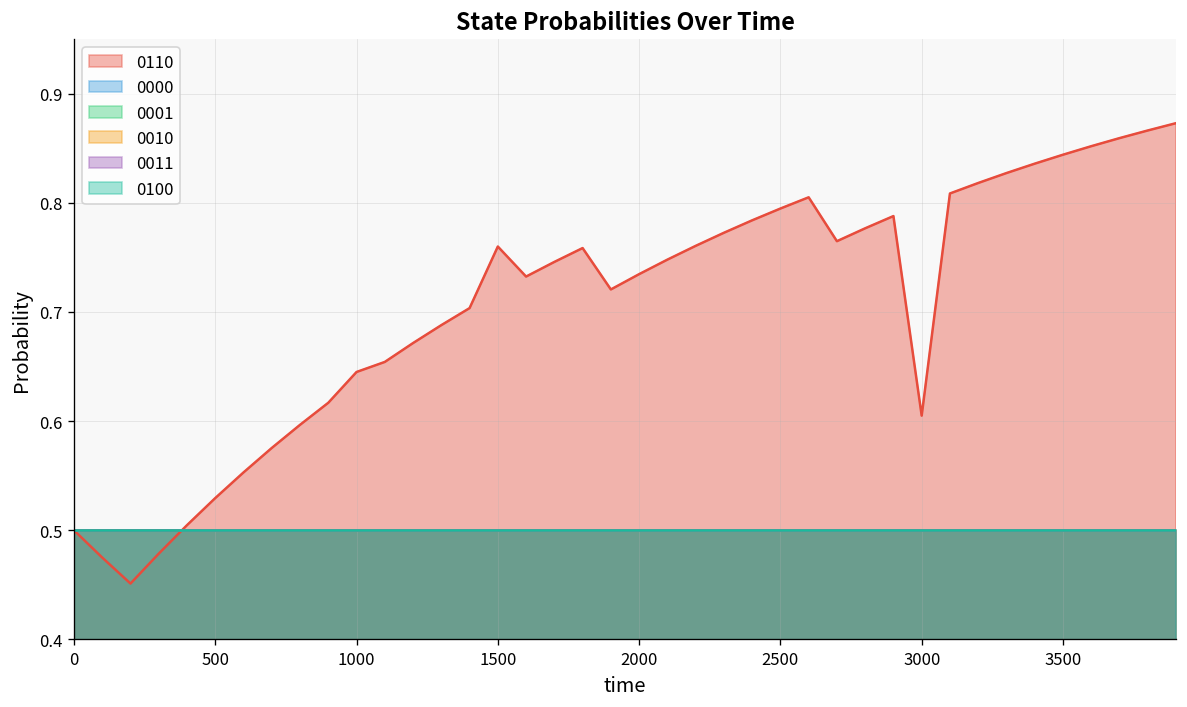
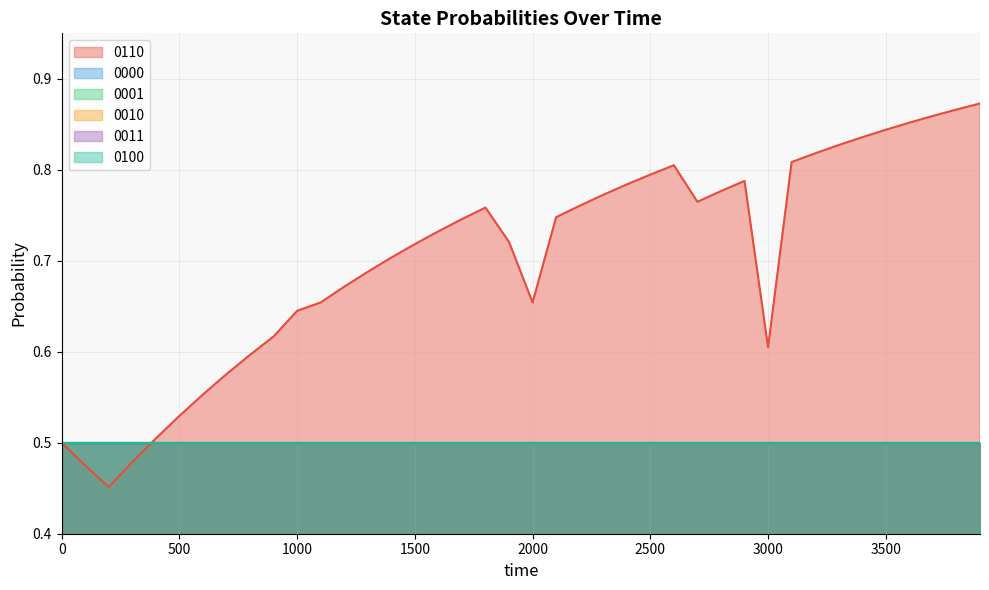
  {
    "0110": {
      "500": 0.53,
      "1000": 0.65,
-     "1500": 0.76,
-     "2000": 0.73,
+     "1500": 0.72,
+     "2000": 0.65,
      "2500": 0.79,
      "3000": 0.61,
      "3500": 0.84
    },
    "0100": {
      "500": 0.50,
      "1000": 0.50,
      "1500": 0.50,
      "2000": 0.50,
      "2500": 0.50,
      "3000": 0.50,
      "3500": 0.50
    }
  }
